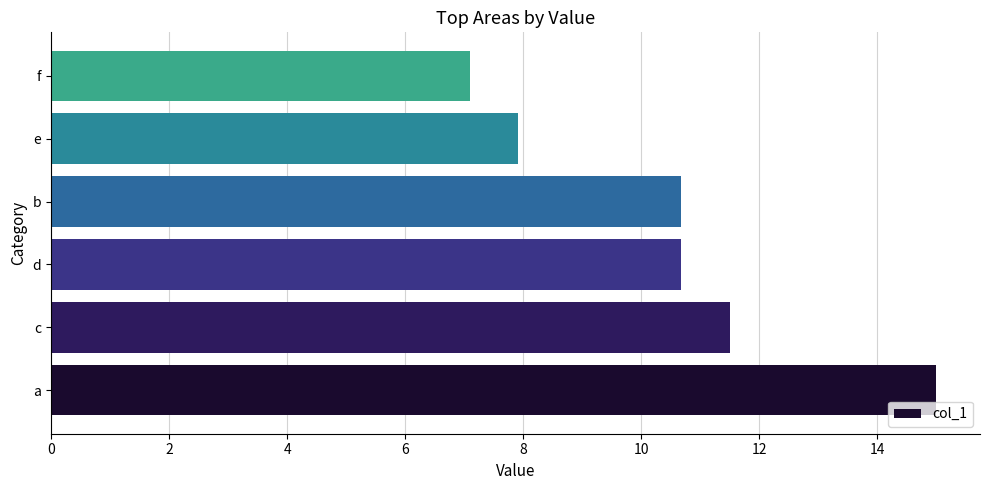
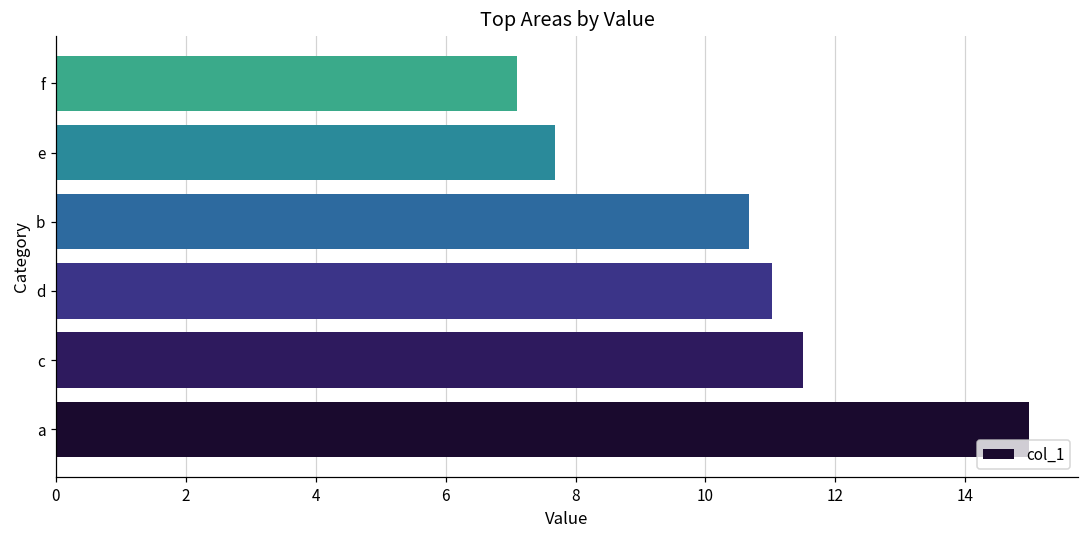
  {
    "f": 7.1,
-   "e": 7.9,
+   "e": 7.7,
    "b": 10.7,
-   "d": 10.7,
+   "d": 11.0,
    "c": 11.5,
    "a": 15.0
  }
